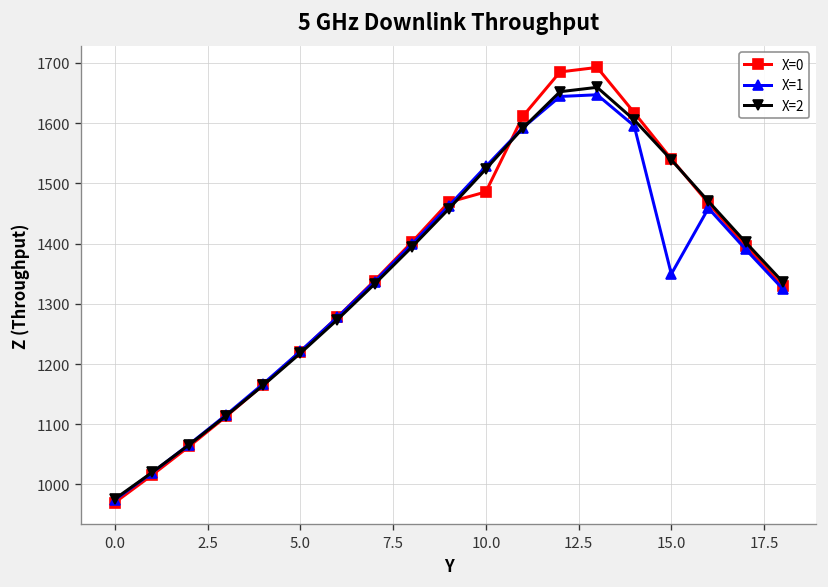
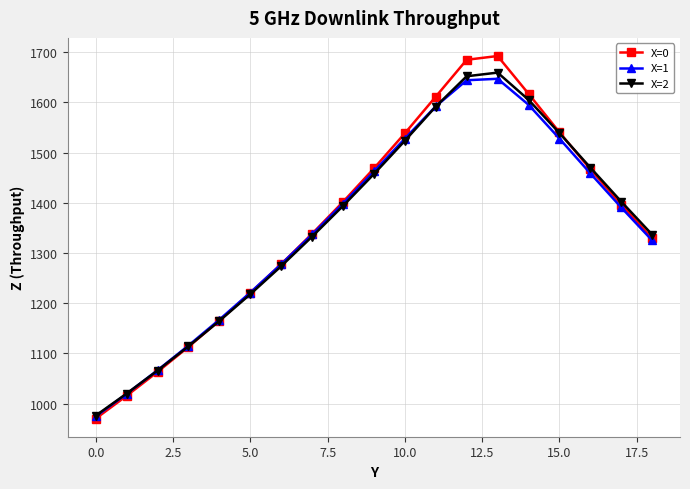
  {
    "X=0": {
-     "10.0": 1490
+     "10.0": 1540
    },
    "X=1": {
-     "15.0": 1350
+     "15.0": 1530
    }
  }
